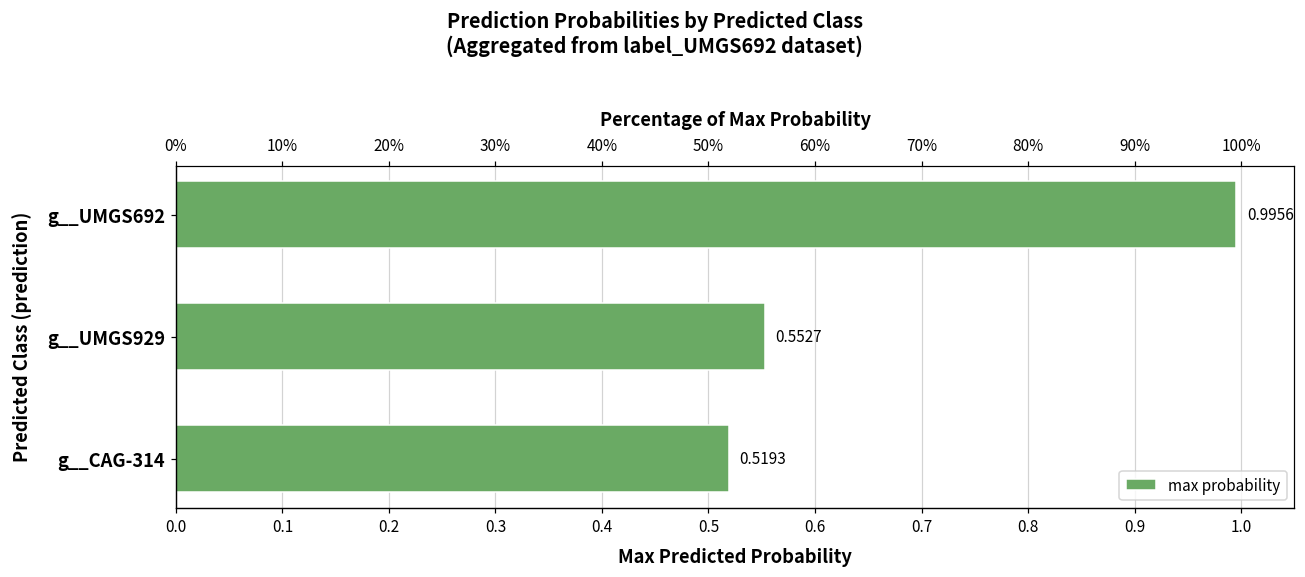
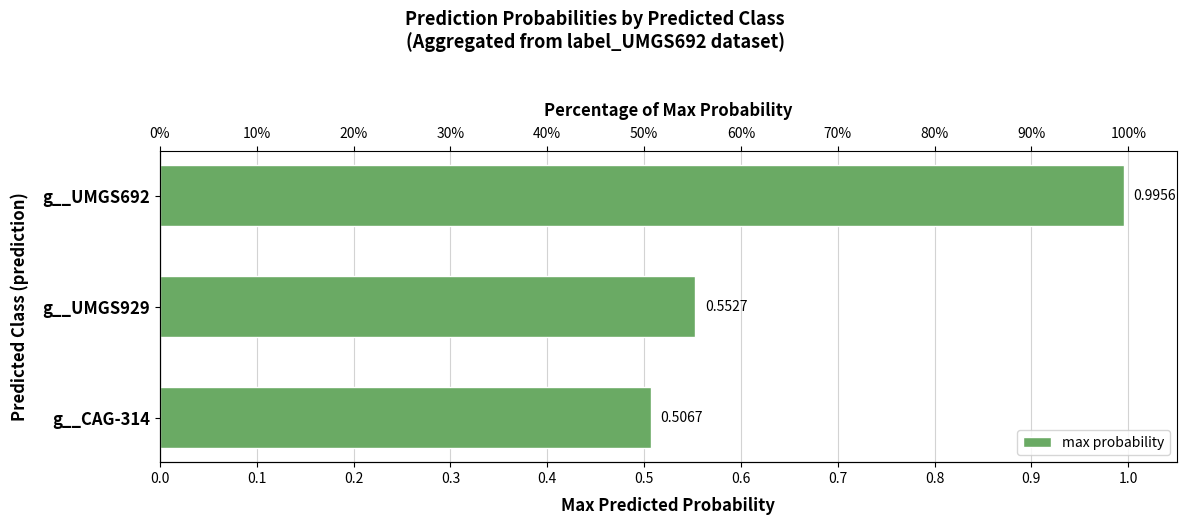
  {
    "g__UMGS692": 0.9956,
    "g__UMGS929": 0.5527,
-   "g__CAG-314": 0.5193
+   "g__CAG-314": 0.5067
  }
